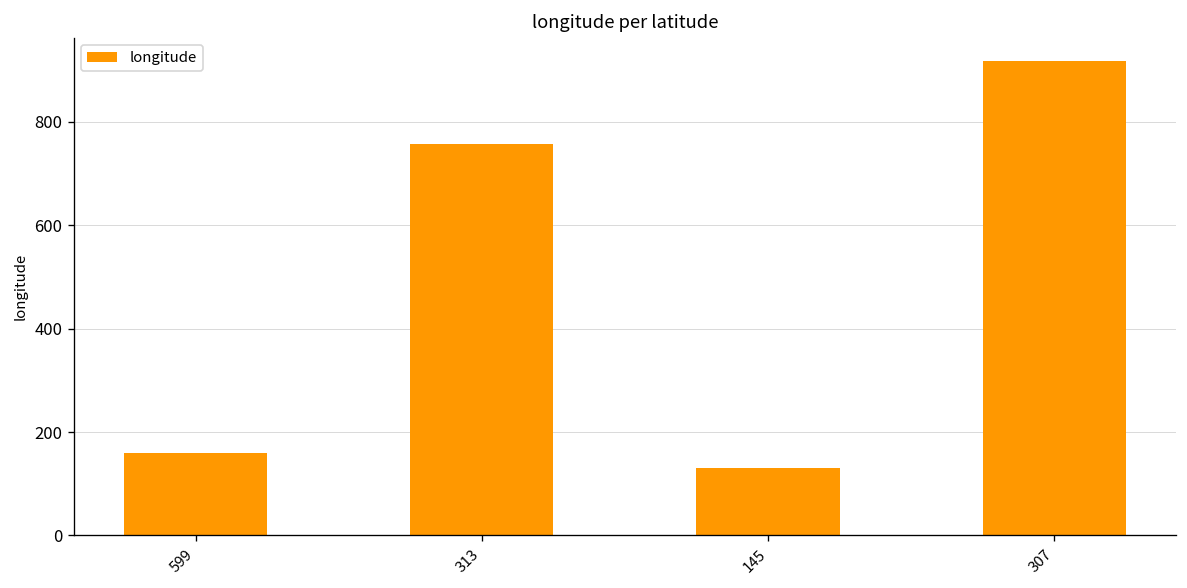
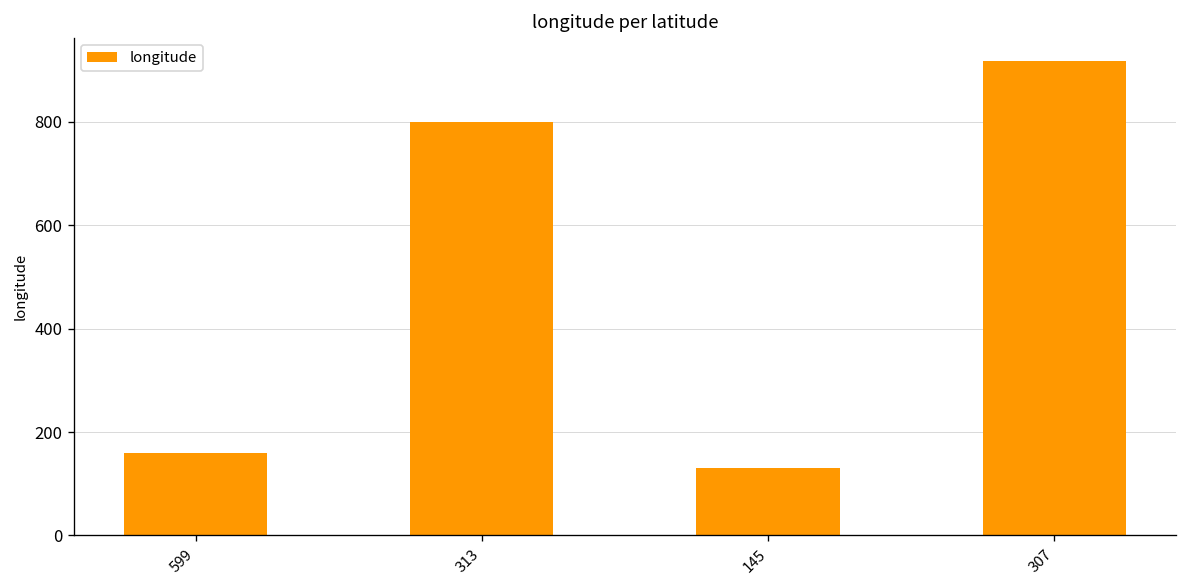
  {
    "599": 160,
-   "313": 760,
+   "313": 800,
    "145": 130,
    "307": 920
  }
